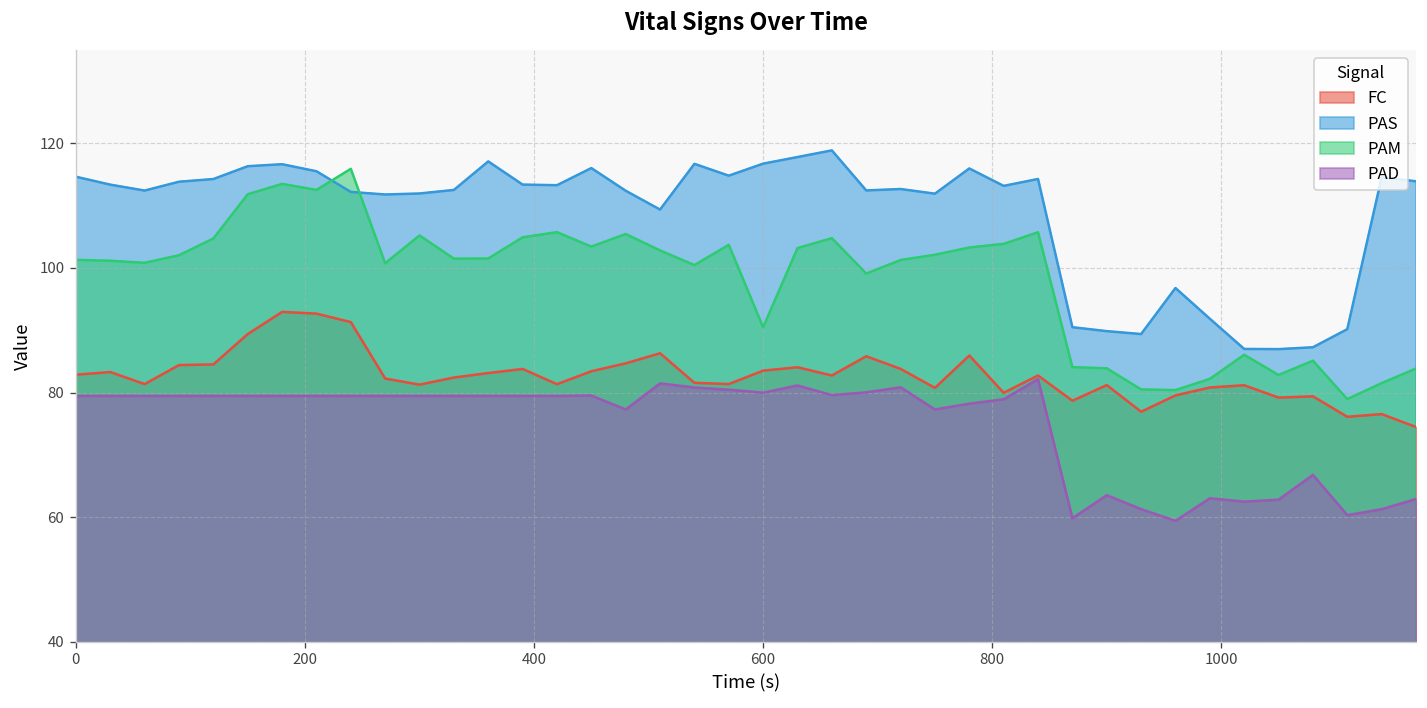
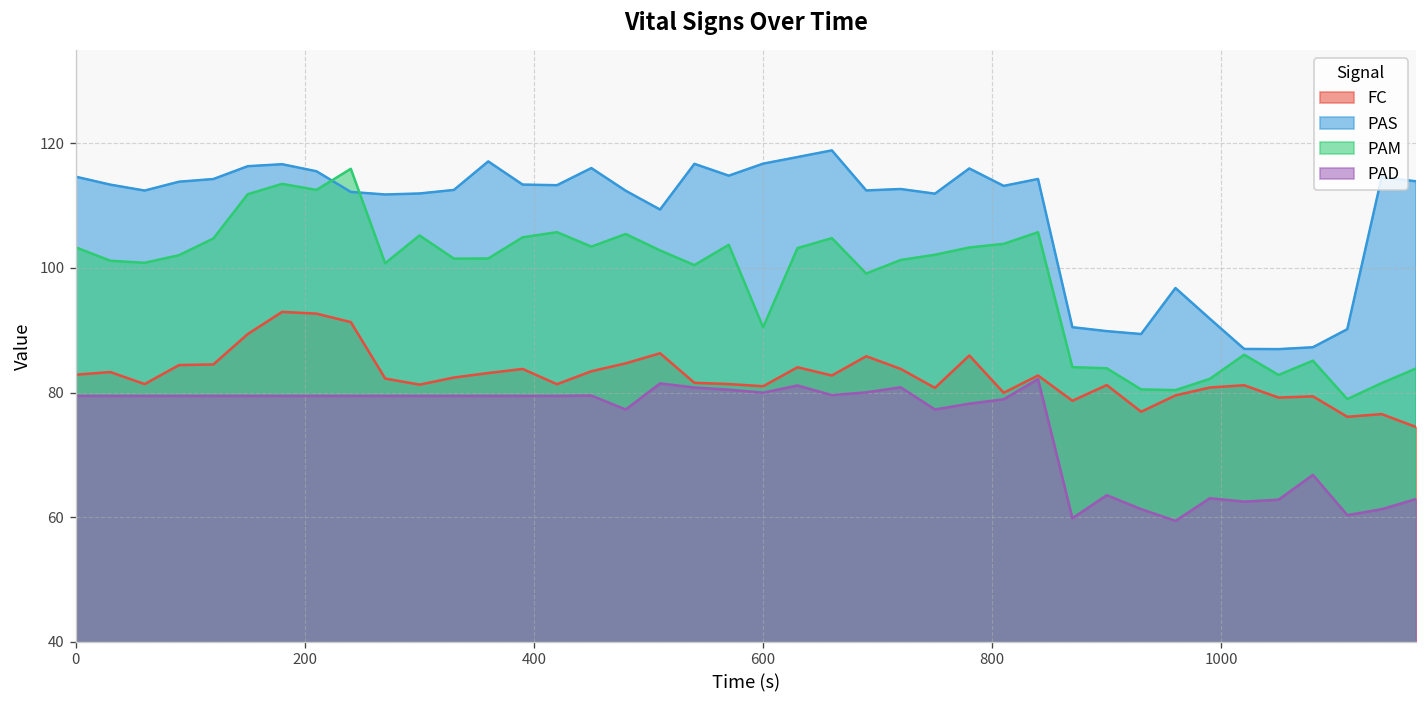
  {
    "FC": {
      "0": 83,
-     "600": 84
+     "600": 81
    },
    "PAS": {
      "0": 115,
      "600": 117
    },
    "PAM": {
-     "0": 101,
+     "0": 103,
      "600": 90
    },
    "PAD": {
      "0": 79,
      "600": 80
    }
  }
